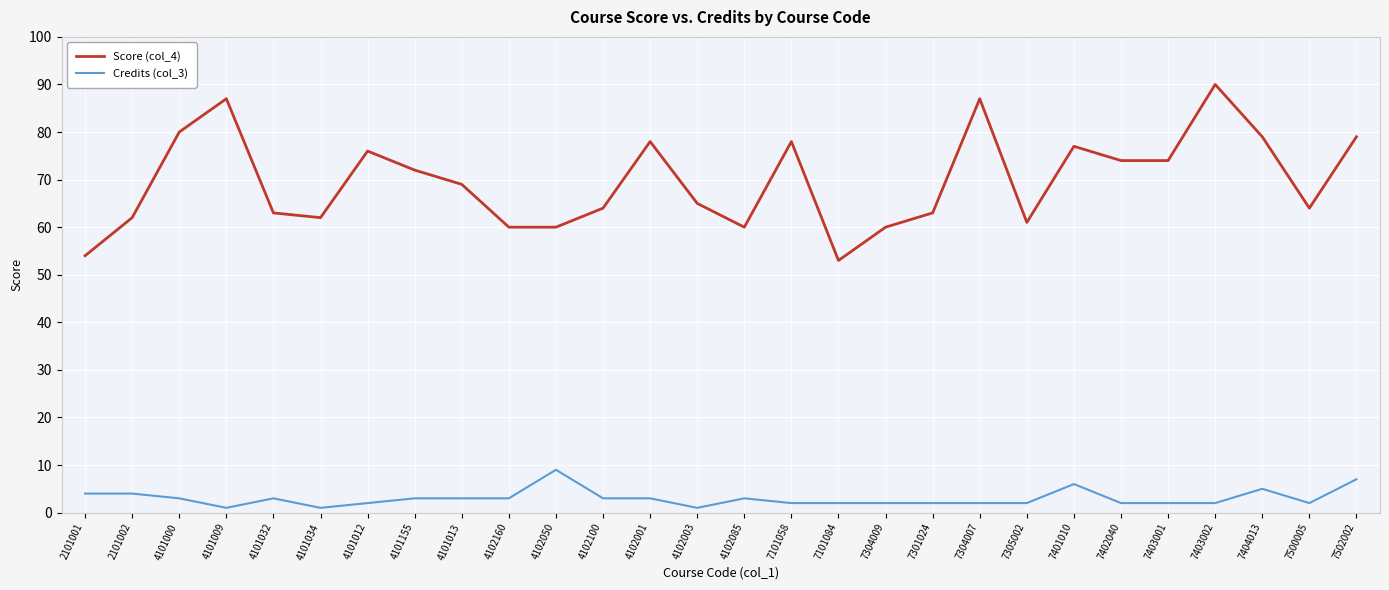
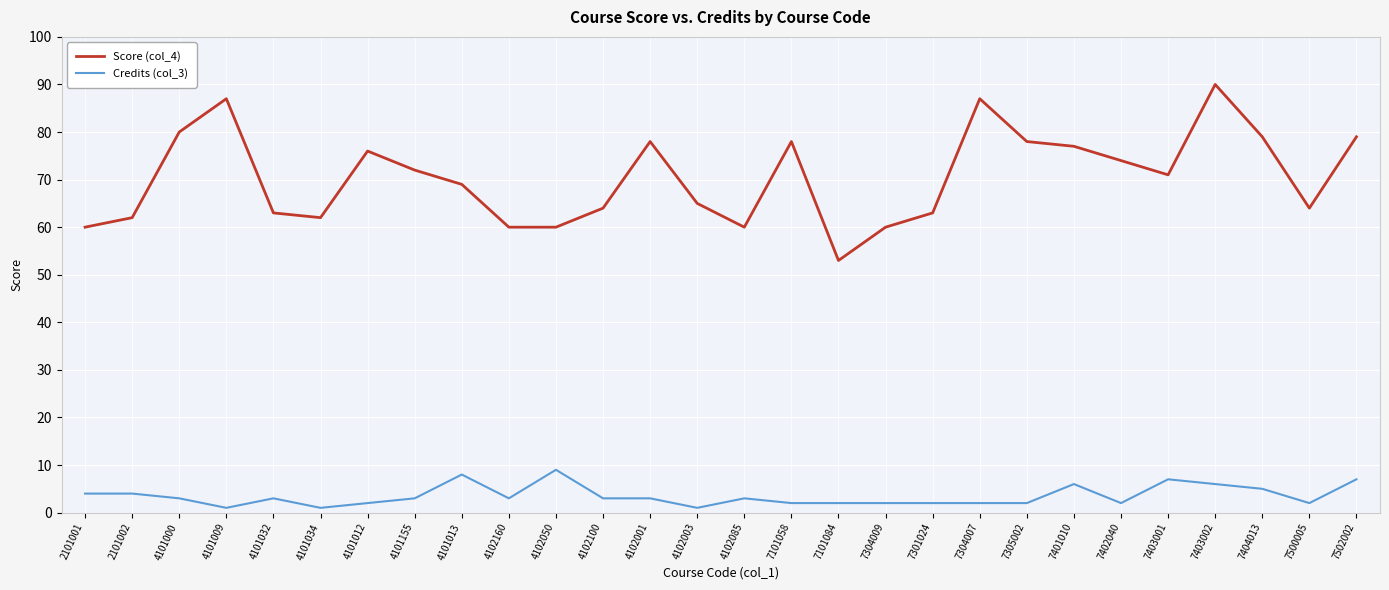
  {
    "Score (col_4)": {
-     "2101001": 54,
+     "2101001": 60,
      "2101002": 62,
      "4101000": 80,
      "4101009": 87,
      "4101032": 63,
      "4101034": 62,
      "4101012": 76,
      "4101155": 72,
      "4101013": 69,
      "4102160": 60,
      "4102050": 60,
      "4102100": 64,
      "4102001": 78,
      "4102003": 65,
      "4102085": 60,
      "7101058": 78,
      "7101084": 53,
      "7304009": 60,
      "7301024": 63,
      "7304007": 87,
-     "7305002": 61,
+     "7305002": 78,
      "7401010": 77,
      "7402040": 74,
-     "7403001": 74,
+     "7403001": 71,
      "7403002": 90,
      "7404013": 79,
      "7500005": 64,
      "7502002": 79
    },
    "Credits (col_3)": {
      "2101001": 4,
      "2101002": 4,
      "4101000": 3,
      "4101009": 1,
      "4101032": 3,
      "4101034": 1,
      "4101012": 2,
      "4101155": 3,
-     "4101013": 3,
+     "4101013": 8,
      "4102160": 3,
      "4102050": 9,
      "4102100": 3,
      "4102001": 3,
      "4102003": 1,
      "4102085": 3,
      "7101058": 2,
      "7101084": 2,
      "7304009": 2,
      "7301024": 2,
      "7304007": 2,
      "7305002": 2,
      "7401010": 6,
      "7402040": 2,
-     "7403001": 2,
-     "7403002": 2,
+     "7403001": 7,
+     "7403002": 6,
      "7404013": 5,
      "7500005": 2,
      "7502002": 7
    }
  }
